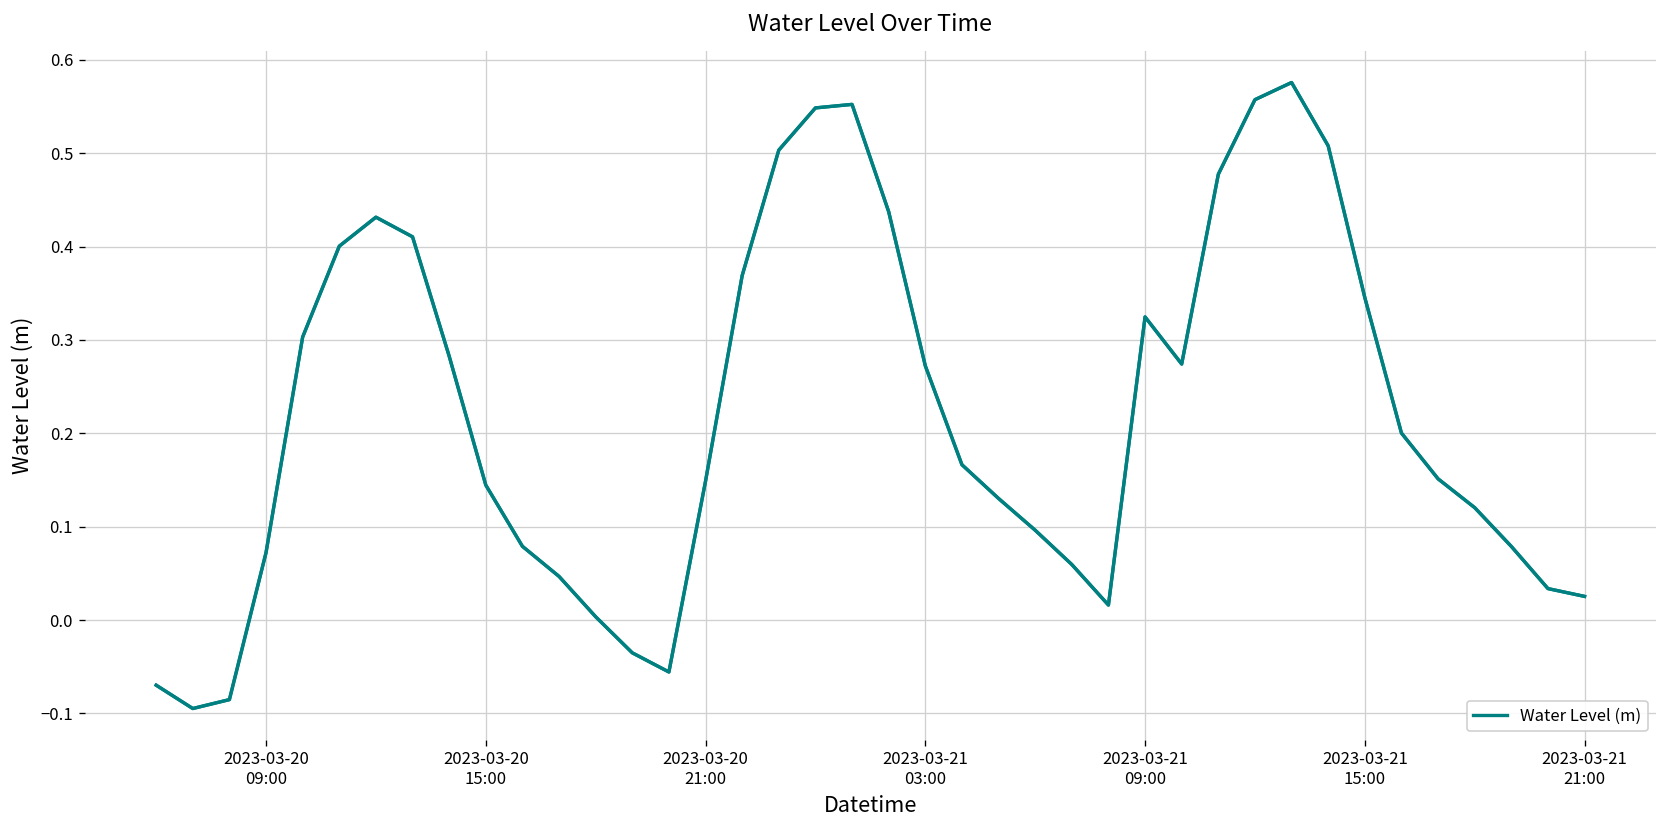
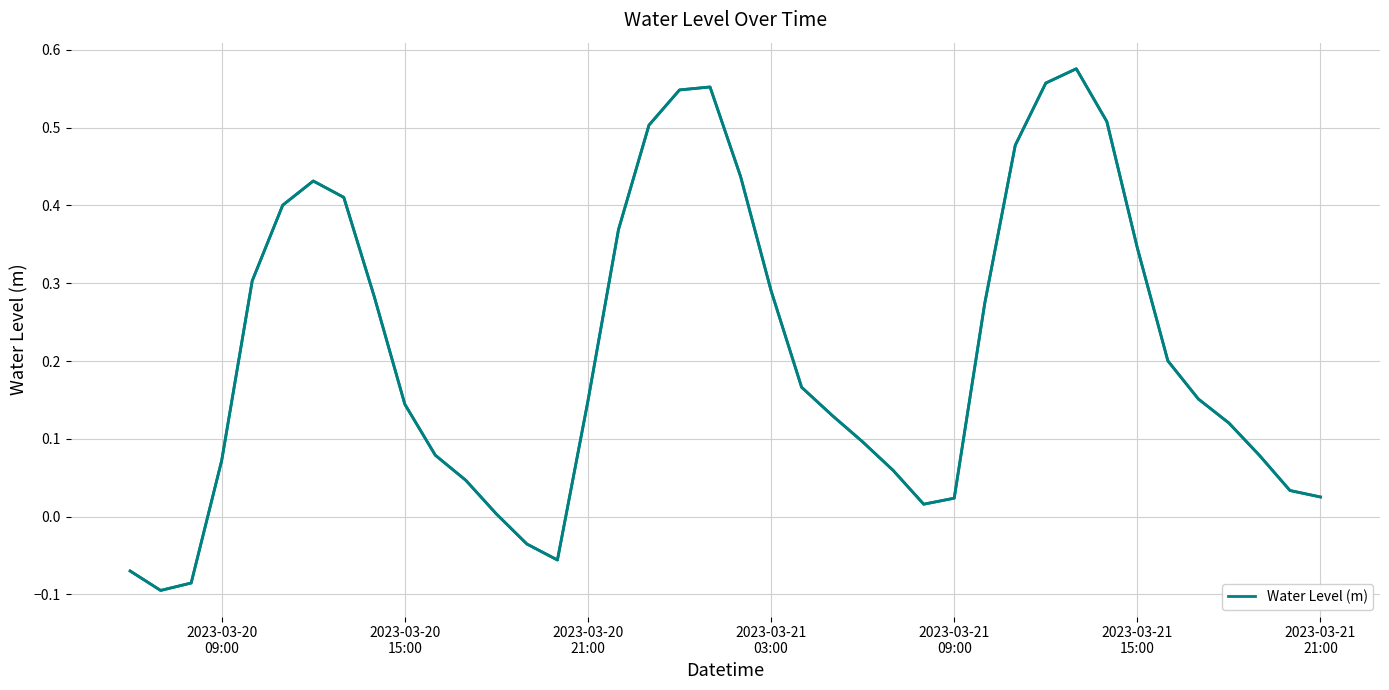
  {
    "2023-03-20 09:00": 0.07,
    "2023-03-20 15:00": 0.14,
    "2023-03-20 21:00": 0.15,
-   "2023-03-21 03:00": 0.27,
-   "2023-03-21 09:00": 0.32,
+   "2023-03-21 03:00": 0.29,
+   "2023-03-21 09:00": 0.02,
    "2023-03-21 15:00": 0.35,
    "2023-03-21 21:00": 0.03
  }
